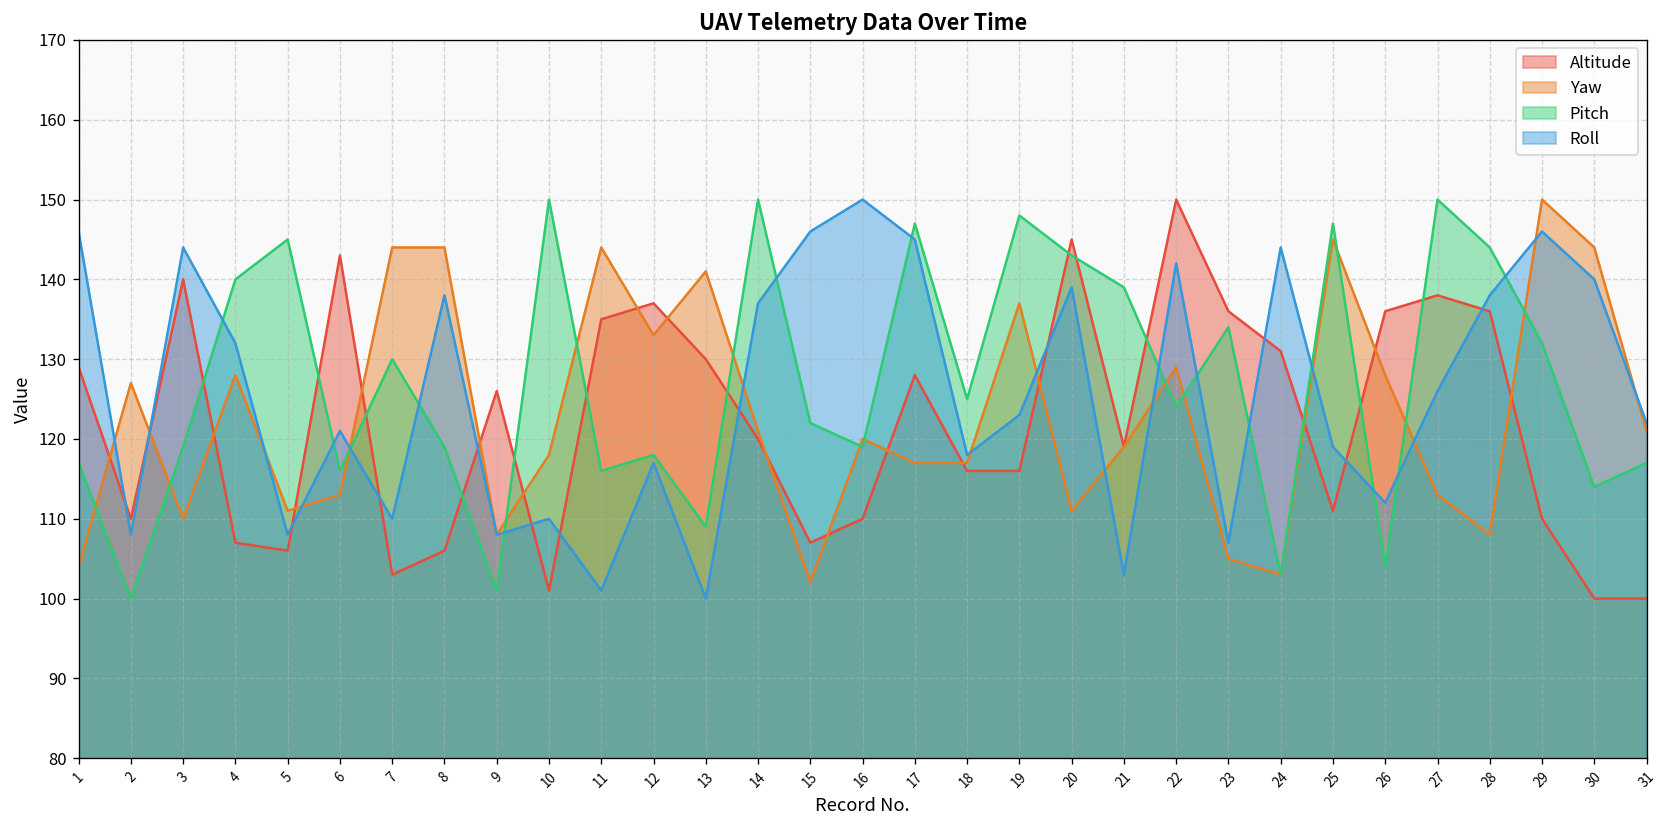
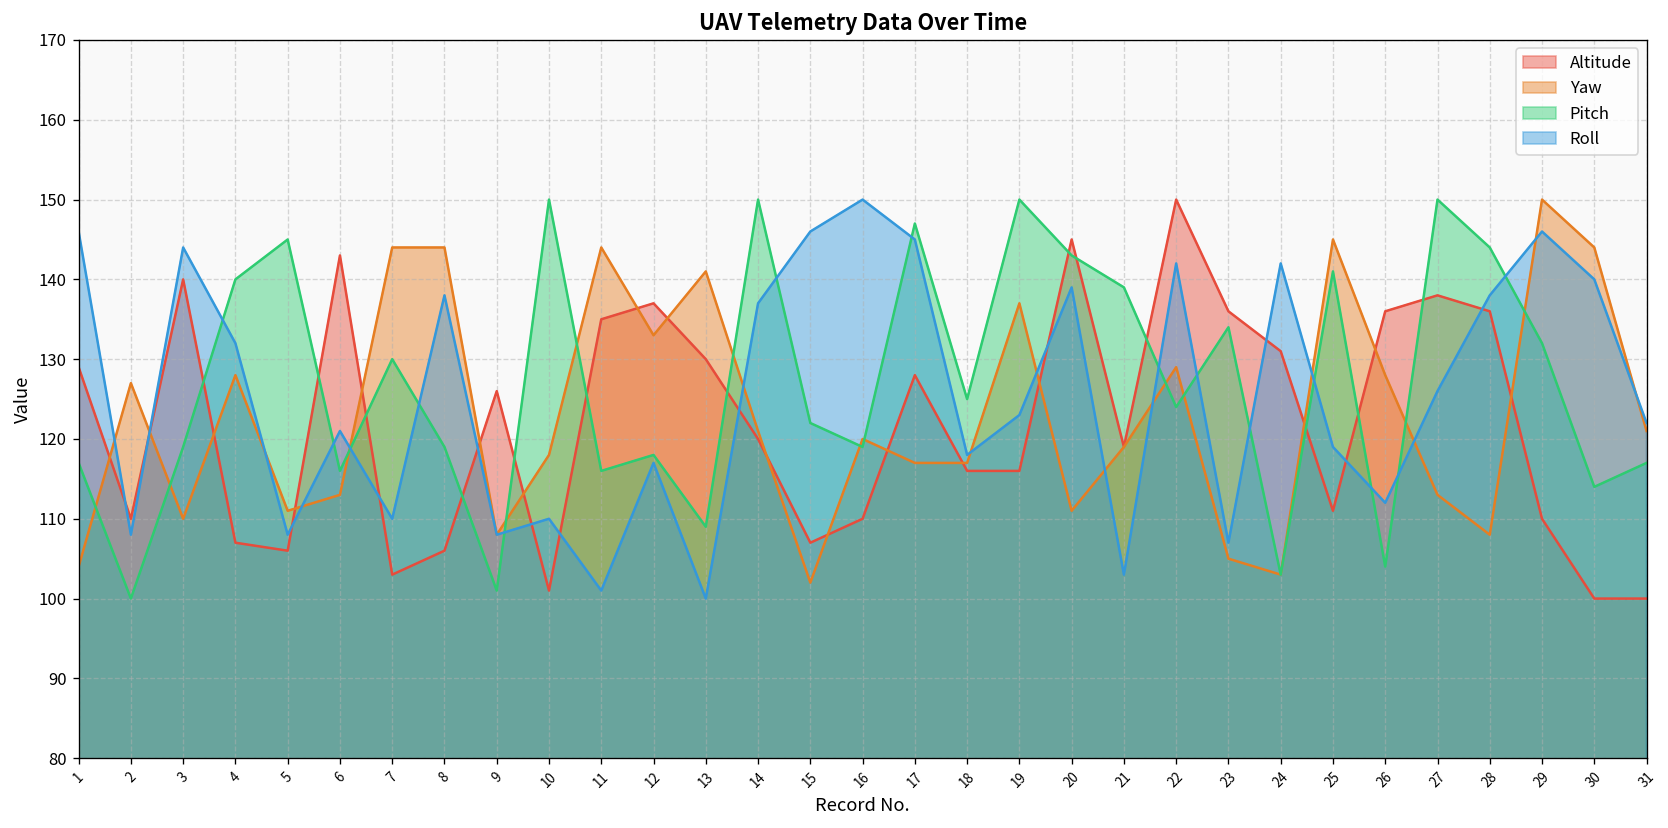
  {
    "Pitch": {
      "1": 117,
      "2": 100,
      "3": 119,
      "4": 140,
      "5": 145,
      "6": 116,
      "7": 130,
      "8": 119,
      "9": 101,
      "10": 150,
      "11": 116,
      "12": 118,
      "13": 109,
      "14": 150,
      "15": 122,
      "16": 119,
      "17": 147,
      "18": 125,
-     "19": 148,
+     "19": 150,
      "20": 143,
      "21": 139,
      "22": 124,
      "23": 134,
-     "25": 147,
+     "25": 141,
      "26": 104,
      "27": 150,
      "28": 144,
      "29": 132,
      "30": 114,
      "31": 117
    },
    "Roll": {
      "1": 146,
      "2": 108,
      "3": 144,
      "4": 132,
      "5": 108,
      "6": 121,
      "7": 110,
      "8": 138,
      "10": 110,
      "11": 101,
      "12": 117,
      "13": 100,
      "14": 137,
      "15": 146,
      "16": 150,
      "17": 145,
      "18": 118,
      "19": 123,
      "20": 139,
      "21": 103,
      "22": 142,
      "23": 107,
-     "24": 144,
+     "24": 142,
      "25": 119,
      "26": 112,
      "27": 126,
      "28": 138,
      "29": 146,
      "30": 140,
      "31": 122
    }
  }
